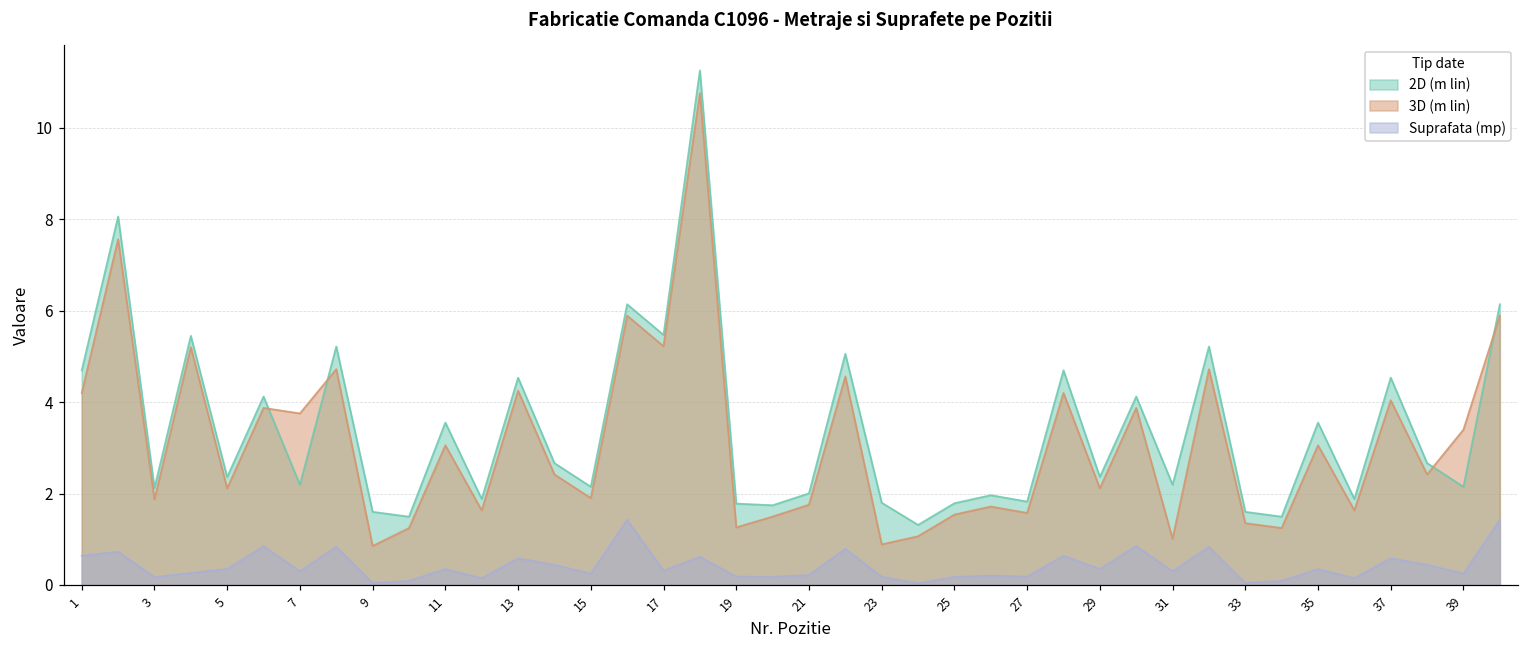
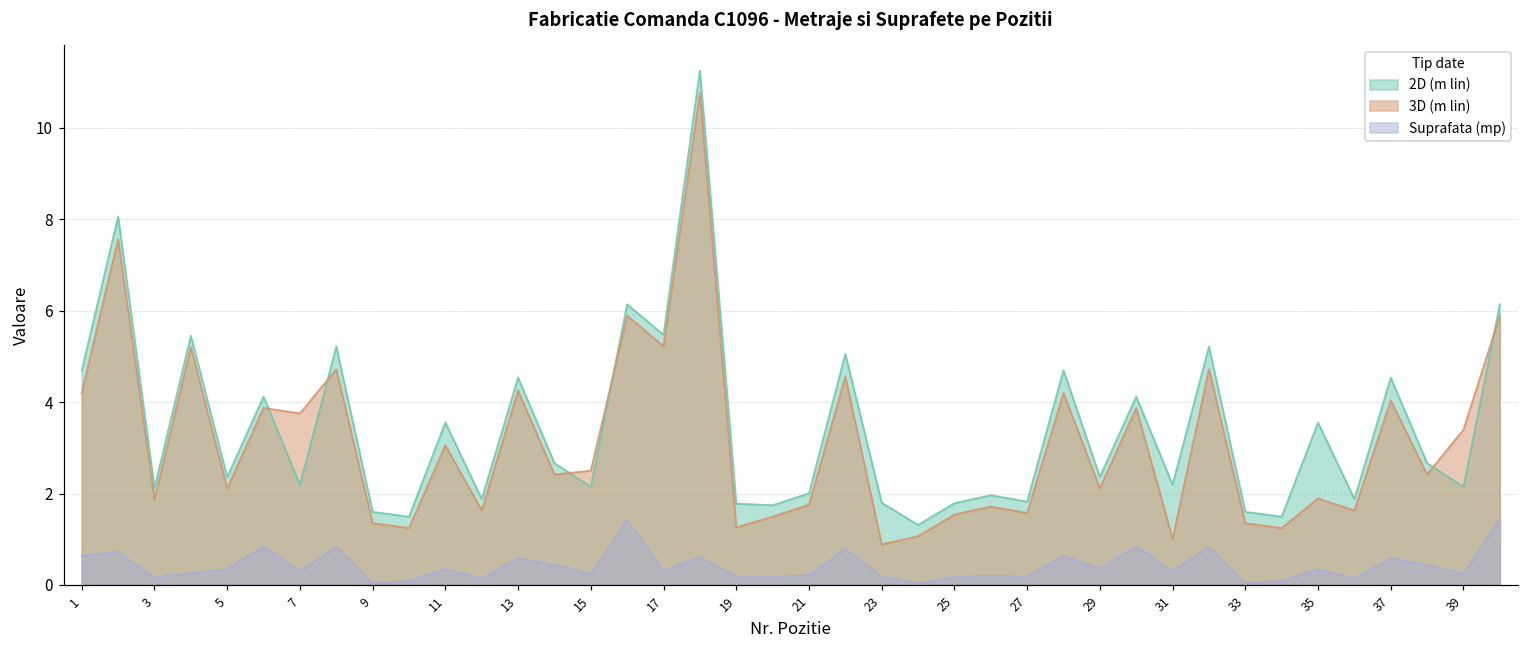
  {
    "3D (m lin)": {
      "1": 4.2,
      "3": 1.9,
      "5": 2.1,
      "7": 3.8,
-     "9": 0.9,
+     "9": 1.4,
      "11": 3.1,
      "13": 4.3,
-     "15": 1.9,
+     "15": 2.5,
      "17": 5.2,
      "19": 1.3,
      "21": 1.8,
      "23": 0.9,
      "25": 1.5,
      "27": 1.6,
      "29": 2.1,
      "31": 1.0,
      "33": 1.4,
-     "35": 3.1,
+     "35": 1.9,
      "37": 4.0,
      "39": 3.4
    }
  }
